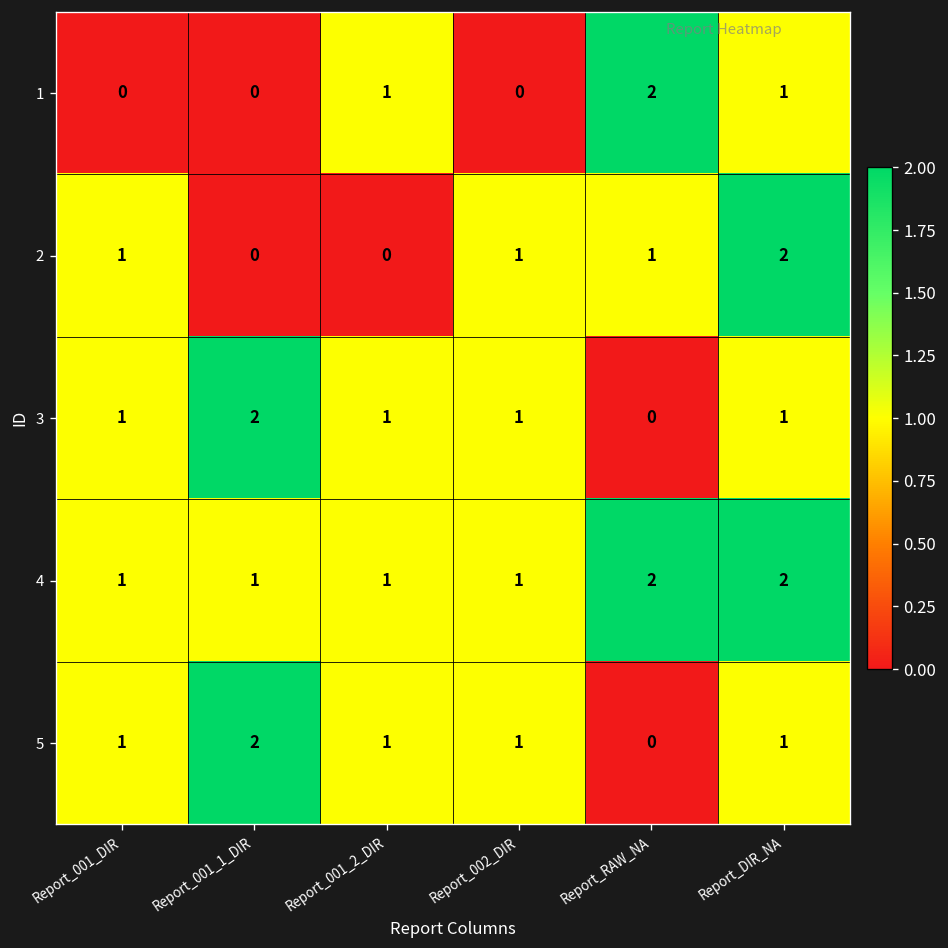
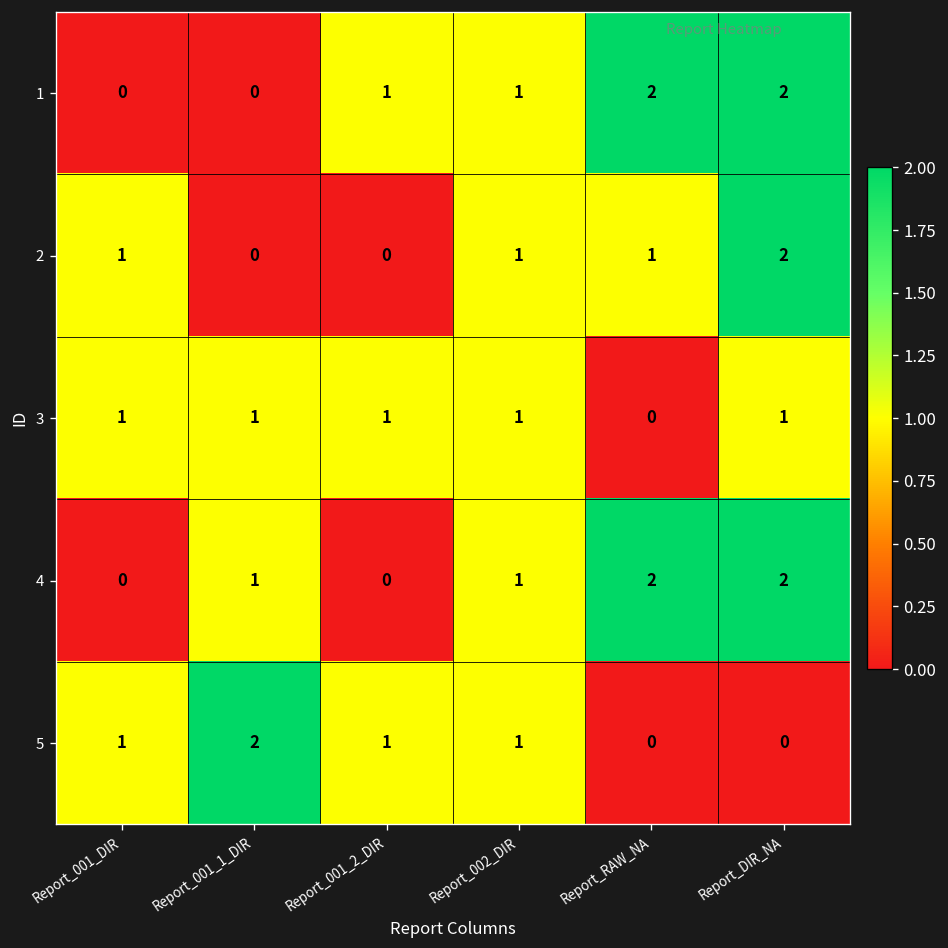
  {
    "1": {
      "Report_001_DIR": 0,
      "Report_001_1_DIR": 0,
      "Report_001_2_DIR": 1,
-     "Report_002_DIR": 0,
+     "Report_002_DIR": 1,
      "Report_RAW_NA": 2,
-     "Report_DIR_NA": 1
+     "Report_DIR_NA": 2
    },
    "2": {
      "Report_001_DIR": 1,
      "Report_001_1_DIR": 0,
      "Report_001_2_DIR": 0,
      "Report_002_DIR": 1,
      "Report_RAW_NA": 1,
      "Report_DIR_NA": 2
    },
    "3": {
      "Report_001_DIR": 1,
-     "Report_001_1_DIR": 2,
+     "Report_001_1_DIR": 1,
      "Report_001_2_DIR": 1,
      "Report_002_DIR": 1,
      "Report_RAW_NA": 0,
      "Report_DIR_NA": 1
    },
    "4": {
-     "Report_001_DIR": 1,
+     "Report_001_DIR": 0,
      "Report_001_1_DIR": 1,
-     "Report_001_2_DIR": 1,
+     "Report_001_2_DIR": 0,
      "Report_002_DIR": 1,
      "Report_RAW_NA": 2,
      "Report_DIR_NA": 2
    },
    "5": {
      "Report_001_DIR": 1,
      "Report_001_1_DIR": 2,
      "Report_001_2_DIR": 1,
      "Report_002_DIR": 1,
      "Report_RAW_NA": 0,
-     "Report_DIR_NA": 1
+     "Report_DIR_NA": 0
    }
  }
